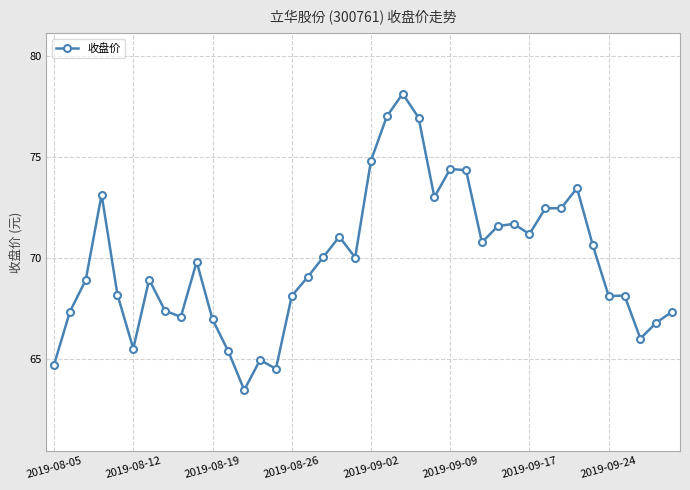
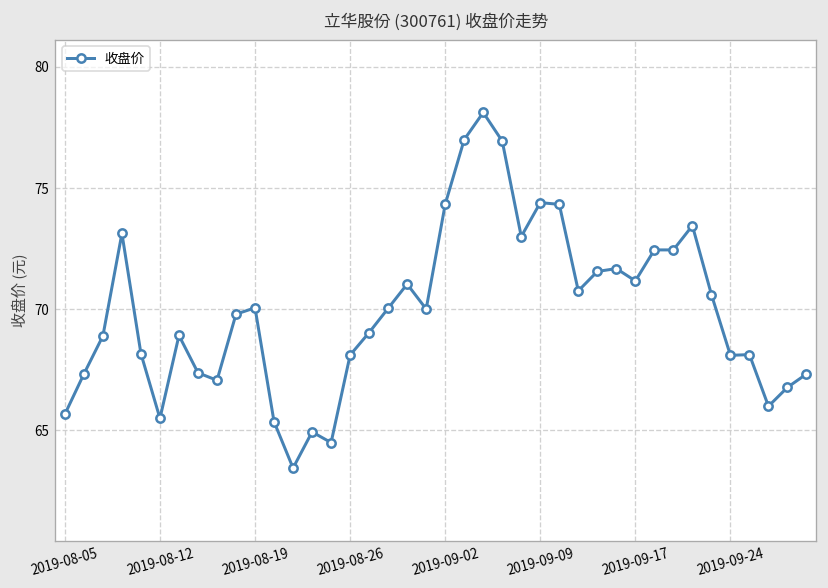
  {
-   "2019-08-05": 64.7,
+   "2019-08-05": 65.7,
    "2019-08-12": 65.5,
-   "2019-08-19": 67.0,
+   "2019-08-19": 70.1,
    "2019-08-26": 68.1,
-   "2019-09-02": 74.8,
+   "2019-09-02": 74.3,
    "2019-09-09": 74.4,
    "2019-09-17": 71.2,
    "2019-09-24": 68.1
  }
